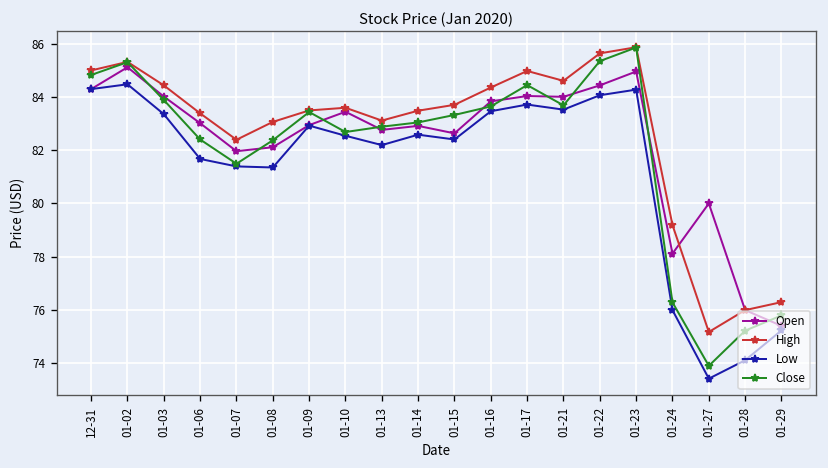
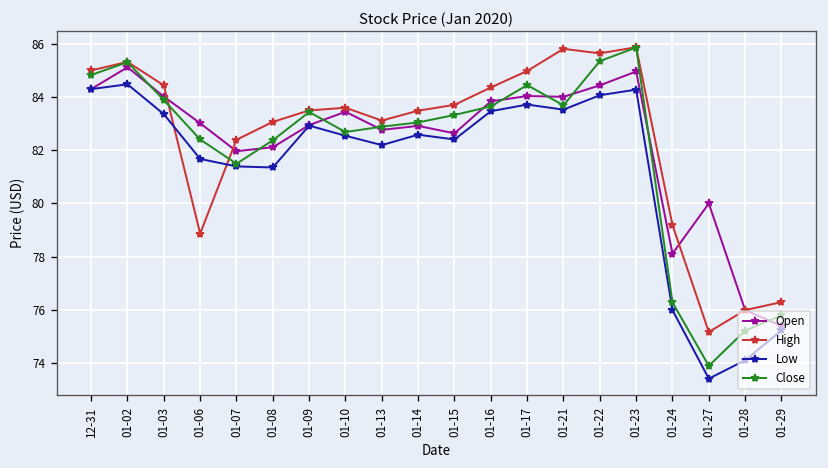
  {
    "Open": {
      "01-02": 85.1,
      "01-03": 84.0,
      "01-06": 83.0,
      "01-07": 82.0,
      "01-08": 82.1,
      "01-10": 83.4,
      "01-13": 82.8,
      "01-14": 82.9,
      "01-15": 82.6,
      "01-16": 83.8,
      "01-17": 84.0,
      "01-21": 84.0,
      "01-22": 84.4,
      "01-23": 85.0,
      "01-24": 78.1,
      "01-27": 80.0
    },
    "High": {
      "12-31": 85.0,
      "01-03": 84.4,
-     "01-06": 83.4,
+     "01-06": 78.9,
      "01-07": 82.4,
      "01-08": 83.1,
      "01-10": 83.6,
      "01-13": 83.1,
      "01-14": 83.5,
      "01-15": 83.7,
      "01-16": 84.4,
      "01-17": 85.0,
-     "01-21": 84.6,
+     "01-21": 85.8,
      "01-22": 85.6,
      "01-24": 79.2,
      "01-27": 75.2,
      "01-29": 76.3
    },
    "Low": {
      "01-02": 84.5,
      "01-03": 83.4,
      "01-06": 81.7,
      "01-08": 81.4,
      "01-10": 82.5,
      "01-13": 82.2,
      "01-14": 82.6,
      "01-15": 82.4,
      "01-16": 83.5,
      "01-17": 83.7,
      "01-21": 83.5,
      "01-22": 84.1,
      "01-23": 84.3,
      "01-24": 76.0,
      "01-27": 73.4
    },
    "Close": {
      "12-31": 84.8,
      "01-03": 83.9,
      "01-06": 82.4,
      "01-08": 82.4,
      "01-10": 82.7,
      "01-13": 82.9,
      "01-14": 83.0,
      "01-15": 83.3,
      "01-16": 83.6,
      "01-17": 84.4,
      "01-21": 83.7,
      "01-22": 85.3,
      "01-24": 76.3,
      "01-27": 73.9
    }
  }
